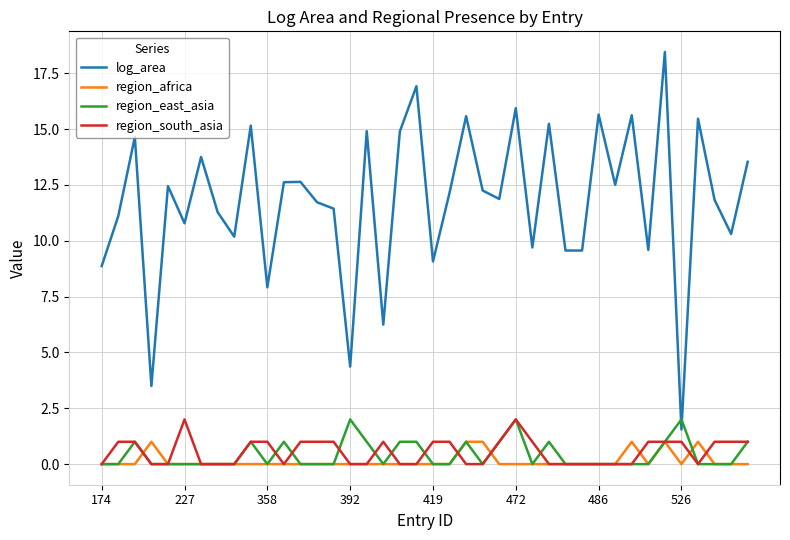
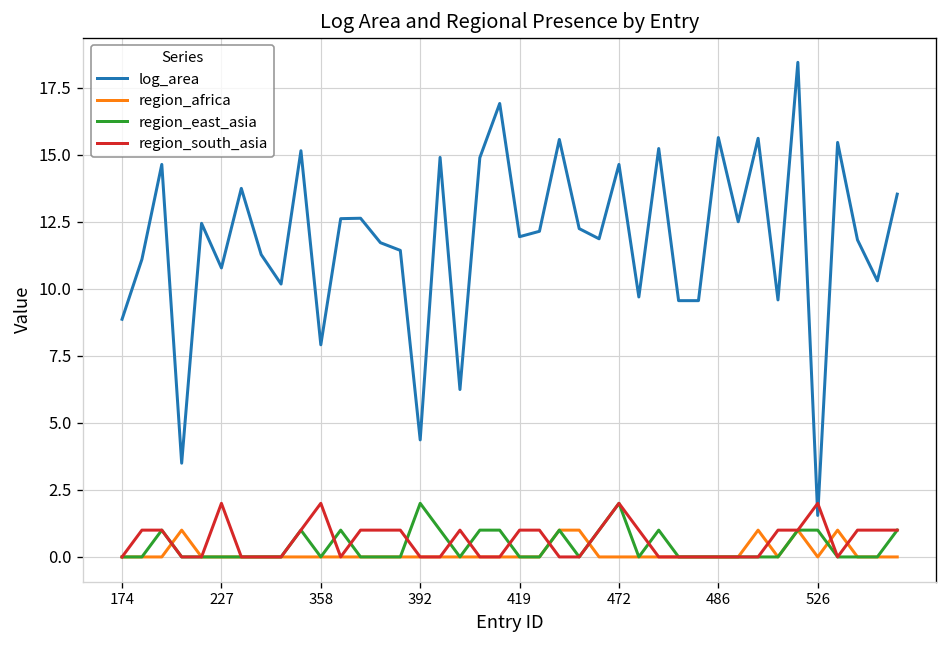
  {
    "log_area": {
      "174": 8.9,
      "227": 10.8,
      "358": 7.9,
      "392": 4.4,
-     "419": 9.1,
-     "472": 15.9,
+     "419": 11.9,
+     "472": 14.6,
      "486": 15.6,
      "526": 1.5
    },
    "region_africa": {
      "472": 0.0,
      "526": 0.0
    },
    "region_east_asia": {
      "392": 2,
-     "526": 2
+     "526": 1
    },
    "region_south_asia": {
      "227": 2,
-     "358": 1,
+     "358": 2,
      "419": 1,
-     "526": 1
+     "526": 2
    }
  }
